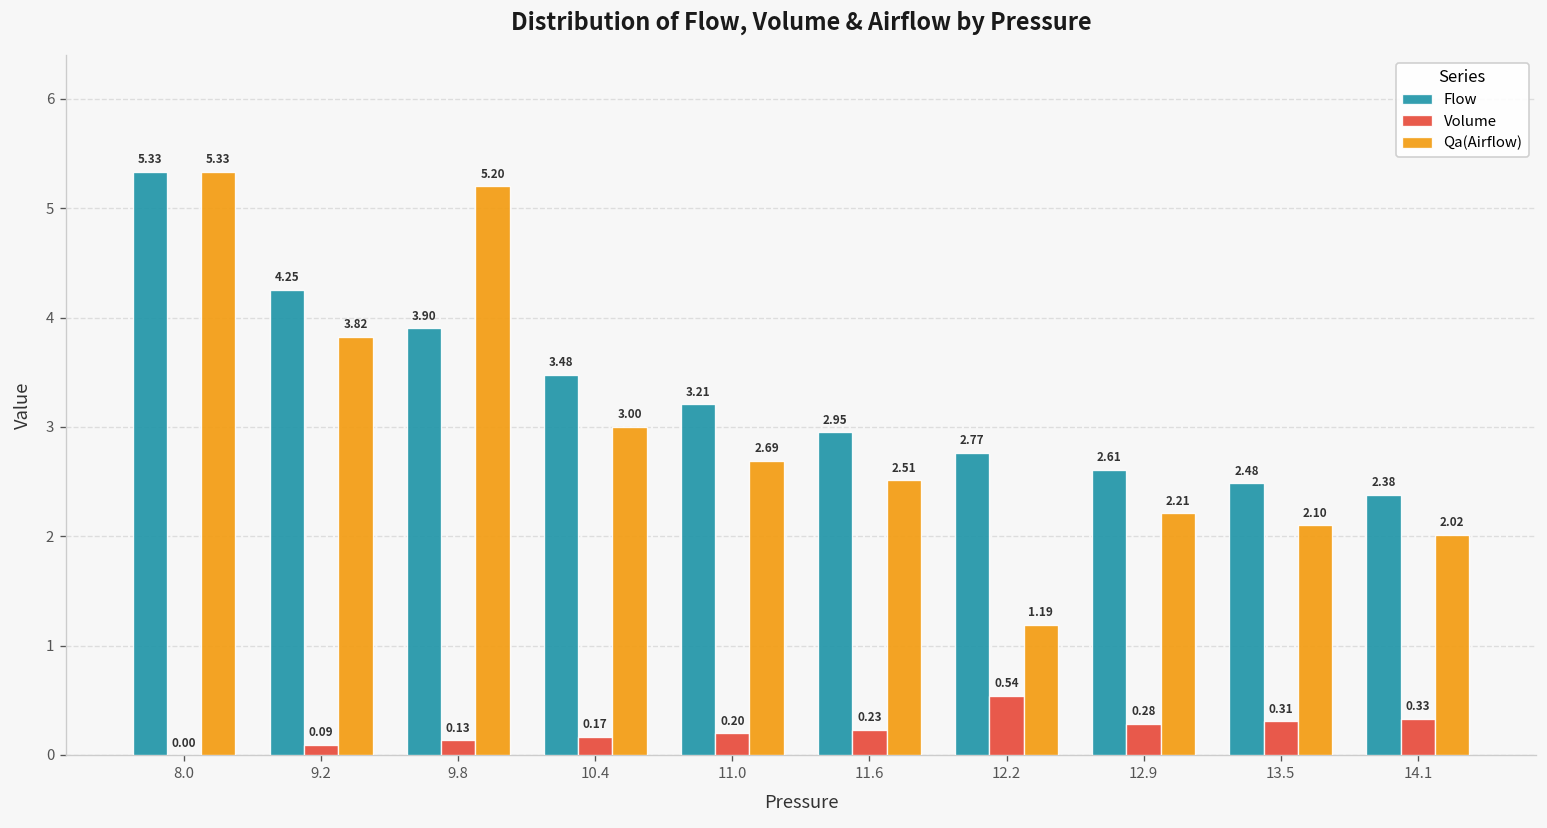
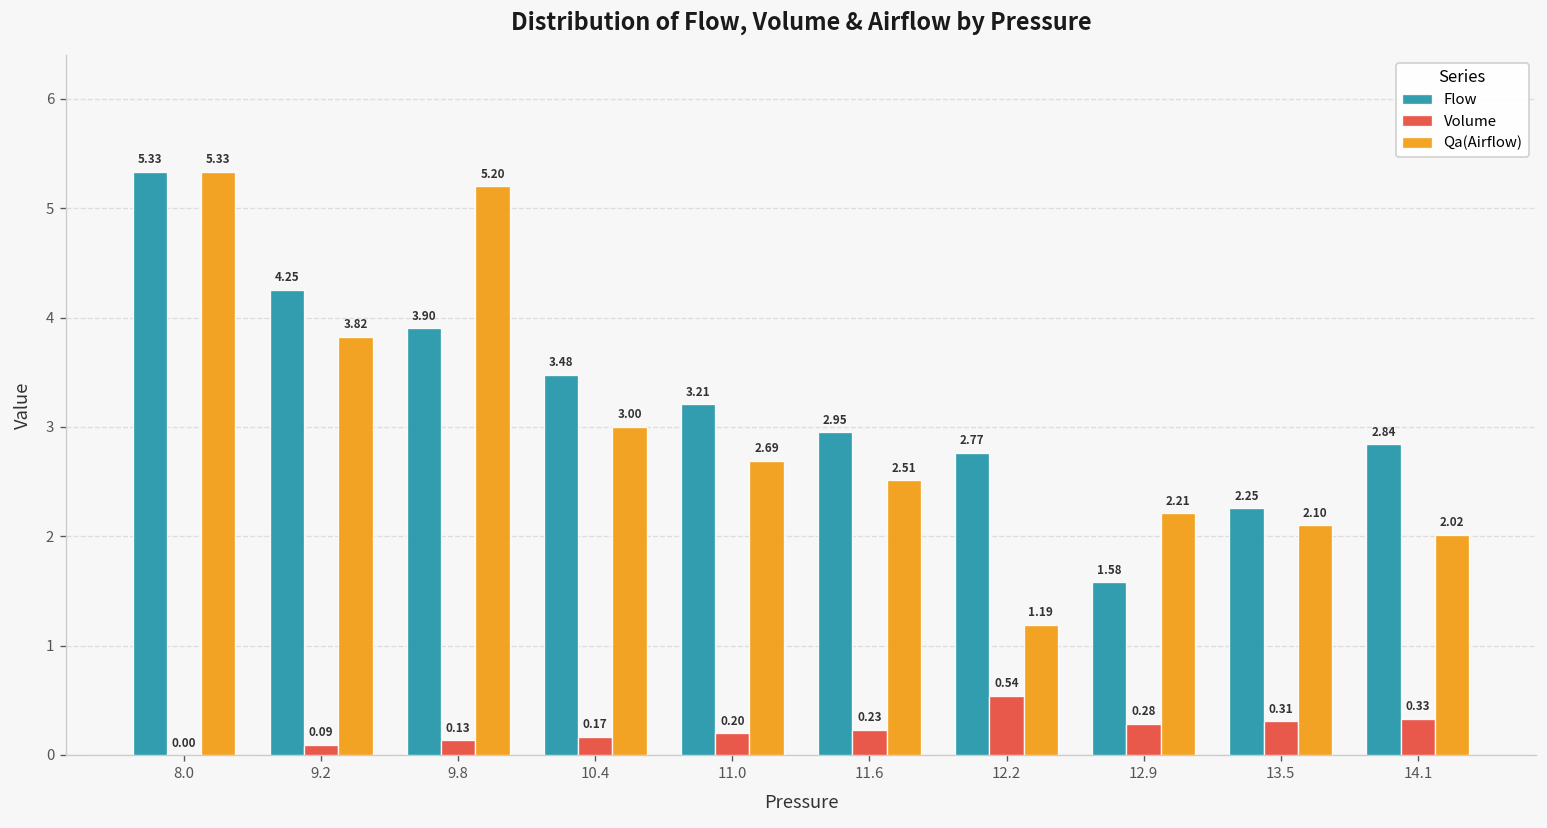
  {
    "Flow": {
      "8.0": 5.33,
      "9.2": 4.25,
      "9.8": 3.90,
      "10.4": 3.48,
      "11.0": 3.21,
      "11.6": 2.95,
      "12.2": 2.77,
-     "12.9": 2.61,
-     "13.5": 2.48,
-     "14.1": 2.38
+     "12.9": 1.58,
+     "13.5": 2.25,
+     "14.1": 2.84
    },
    "Volume": {
      "8.0": 0.00,
      "9.2": 0.09,
      "9.8": 0.13,
      "10.4": 0.17,
      "11.0": 0.20,
      "11.6": 0.23,
      "12.2": 0.54,
      "12.9": 0.28,
      "13.5": 0.31,
      "14.1": 0.33
    },
    "Qa(Airflow)": {
      "8.0": 5.33,
      "9.2": 3.82,
      "9.8": 5.20,
      "10.4": 3.00,
      "11.0": 2.69,
      "11.6": 2.51,
      "12.2": 1.19,
      "12.9": 2.21,
      "13.5": 2.10,
      "14.1": 2.02
    }
  }
